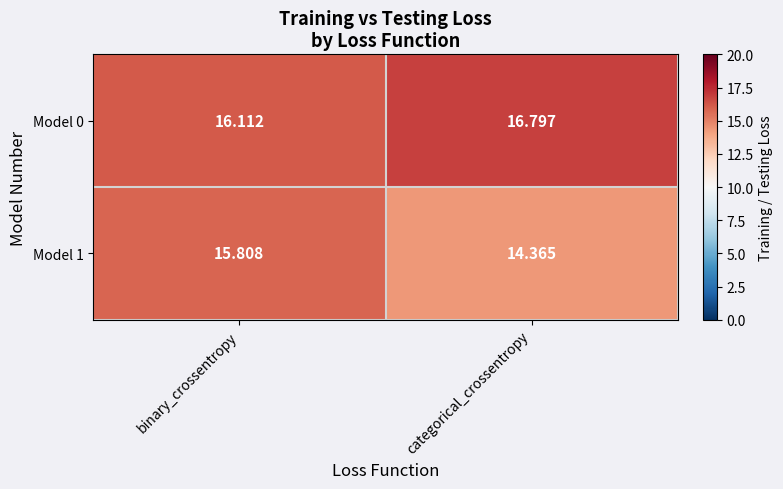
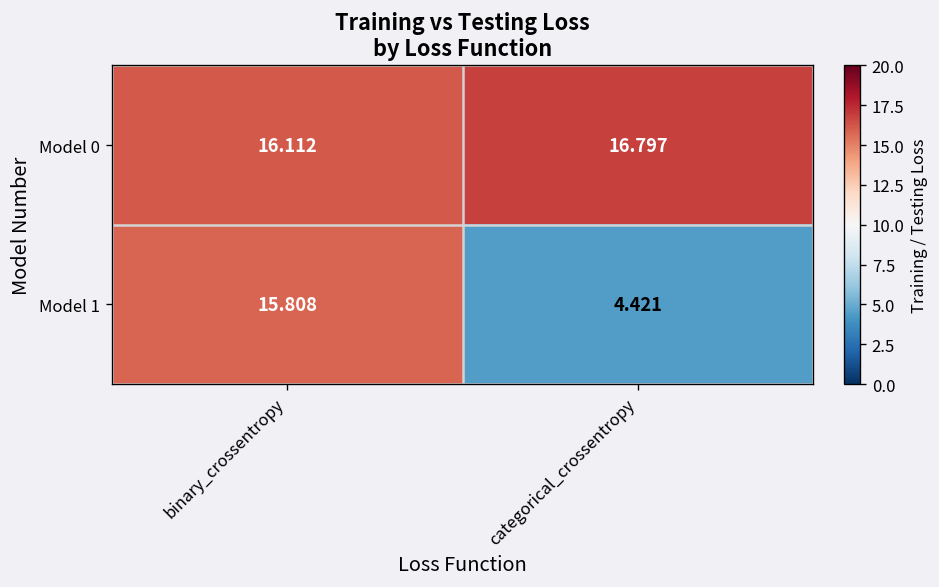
  {
    "Model 0": {
      "binary_crossentropy": 16.112,
      "categorical_crossentropy": 16.797
    },
    "Model 1": {
      "binary_crossentropy": 15.808,
-     "categorical_crossentropy": 14.365
+     "categorical_crossentropy": 4.421
    }
  }
